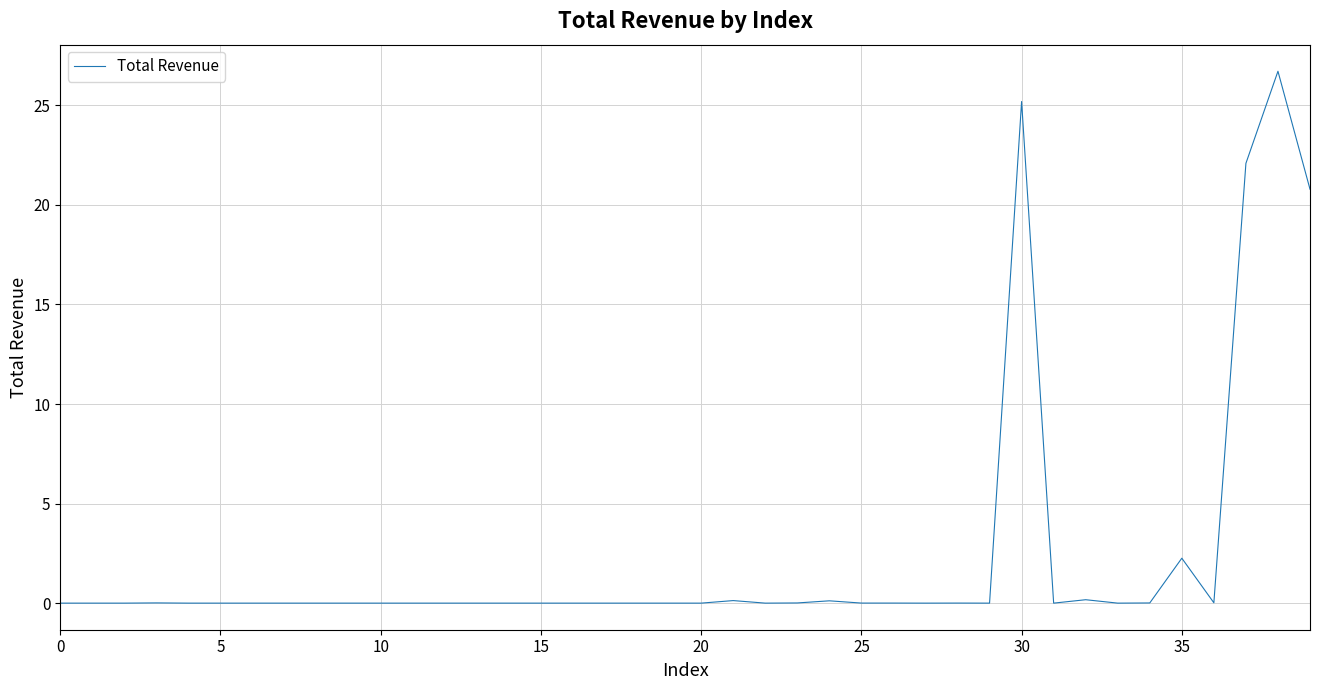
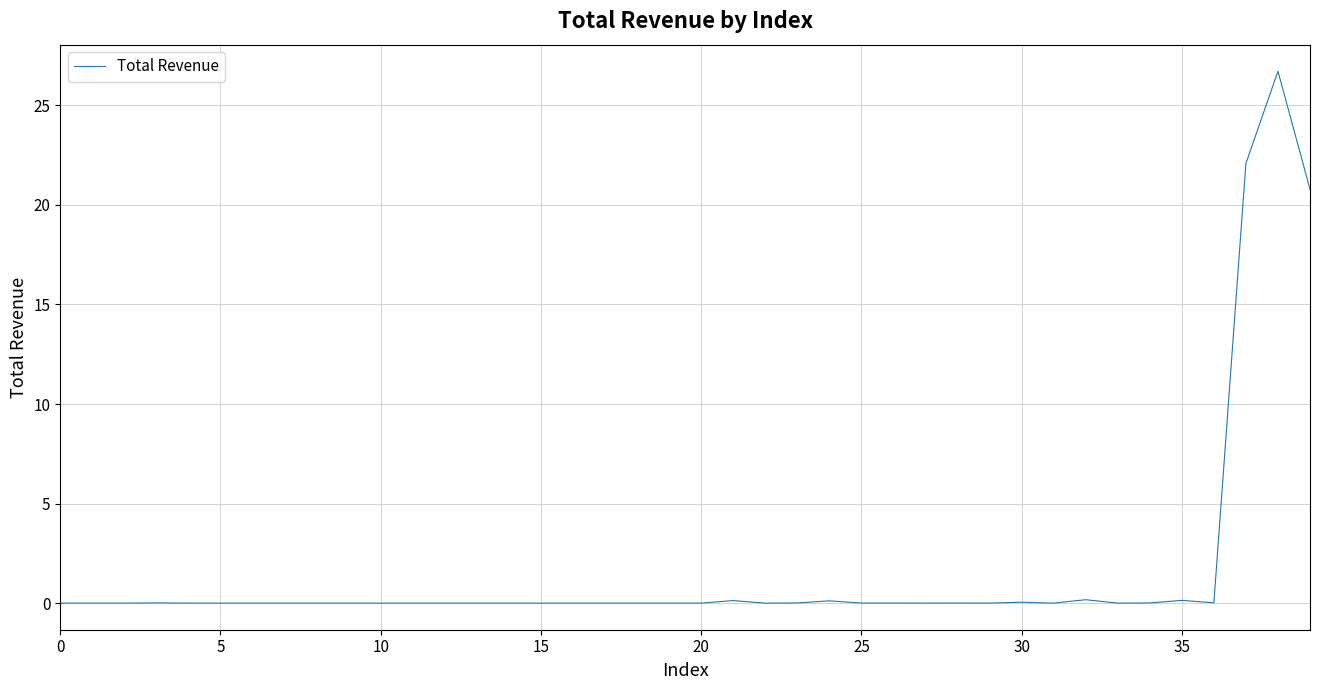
  {
    "0": 0.0,
    "5": 0.0,
    "10": 0.0,
    "15": 0.0,
    "20": 0.0,
    "25": 0.0,
-   "30": 25.2,
-   "35": 2.3
+   "30": 0.0,
+   "35": 0.1
  }
